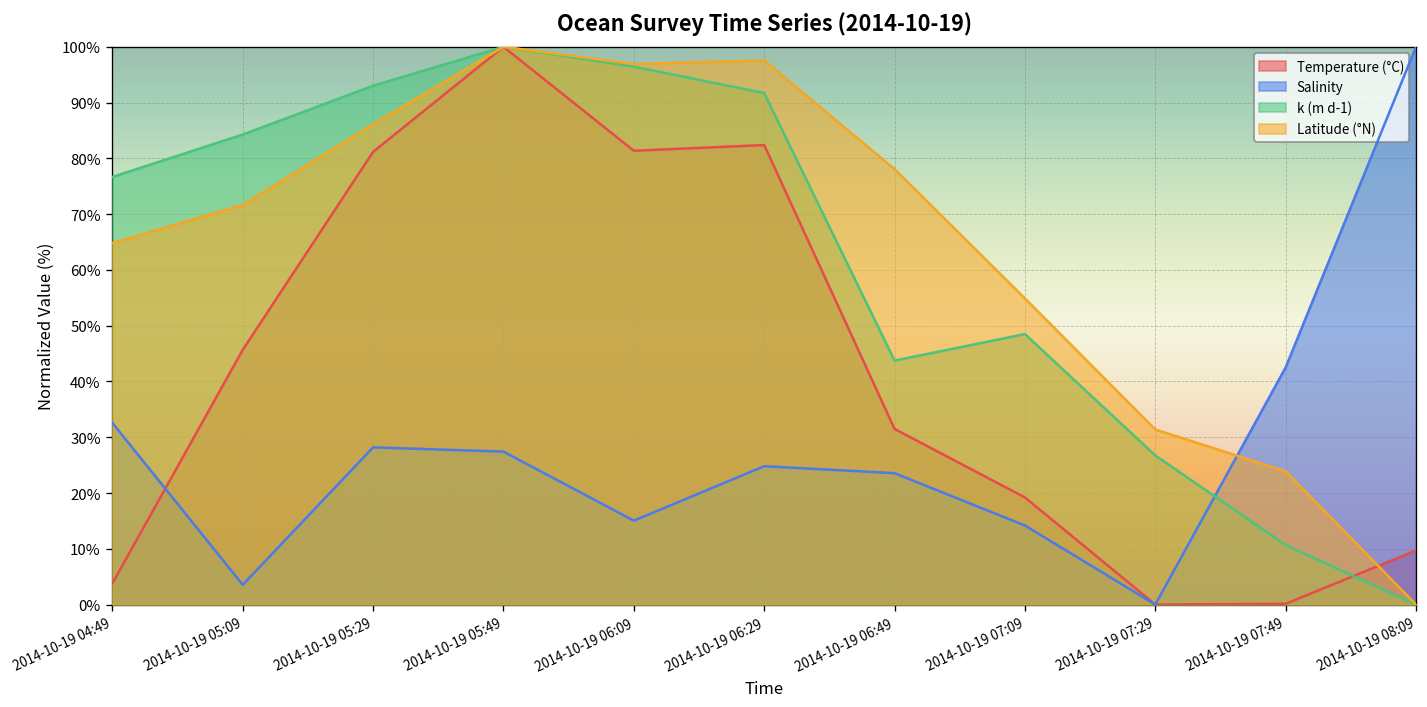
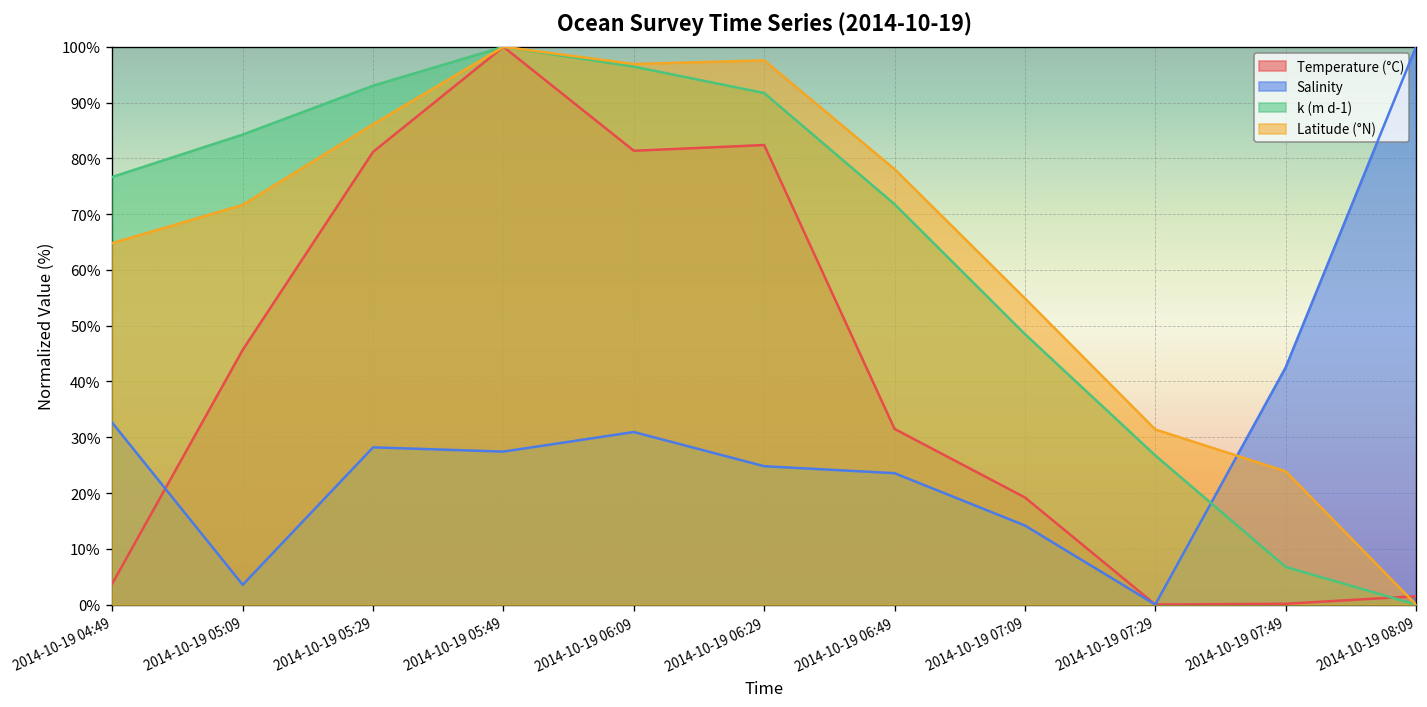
  {
    "Temperature (°C)": {
      "2014-10-19 04:49": "4%",
      "2014-10-19 05:09": "46%",
      "2014-10-19 05:29": "81%",
      "2014-10-19 06:09": "81%",
      "2014-10-19 06:29": "82%",
      "2014-10-19 06:49": "31%",
      "2014-10-19 07:09": "19%",
      "2014-10-19 07:49": "0%",
-     "2014-10-19 08:09": "10%"
+     "2014-10-19 08:09": "1%"
    },
    "Salinity": {
      "2014-10-19 04:49": "33%",
      "2014-10-19 05:09": "4%",
      "2014-10-19 05:29": "28%",
      "2014-10-19 05:49": "27%",
-     "2014-10-19 06:09": "15%",
+     "2014-10-19 06:09": "31%",
      "2014-10-19 06:29": "25%",
      "2014-10-19 06:49": "24%",
      "2014-10-19 07:09": "14%",
      "2014-10-19 07:49": "43%",
      "2014-10-19 08:09": "100%"
    },
    "k (m d-1)": {
      "2014-10-19 04:49": "77%",
      "2014-10-19 05:09": "84%",
      "2014-10-19 05:29": "93%",
      "2014-10-19 06:29": "92%",
-     "2014-10-19 06:49": "44%",
+     "2014-10-19 06:49": "72%",
      "2014-10-19 07:09": "48%",
      "2014-10-19 07:29": "27%",
-     "2014-10-19 07:49": "11%"
+     "2014-10-19 07:49": "7%"
    },
    "Latitude (°N)": {
      "2014-10-19 04:49": "65%",
      "2014-10-19 05:09": "72%",
      "2014-10-19 05:29": "86%",
      "2014-10-19 06:29": "98%",
      "2014-10-19 06:49": "78%",
      "2014-10-19 07:09": "55%",
      "2014-10-19 07:29": "31%",
      "2014-10-19 07:49": "24%"
    }
  }
